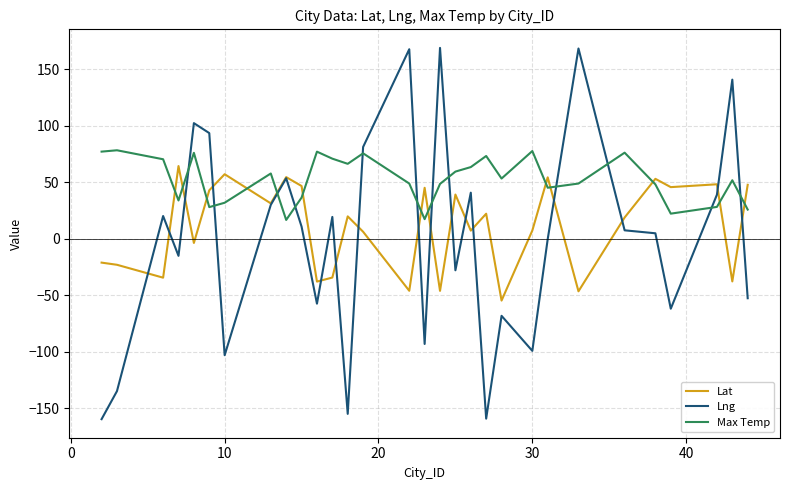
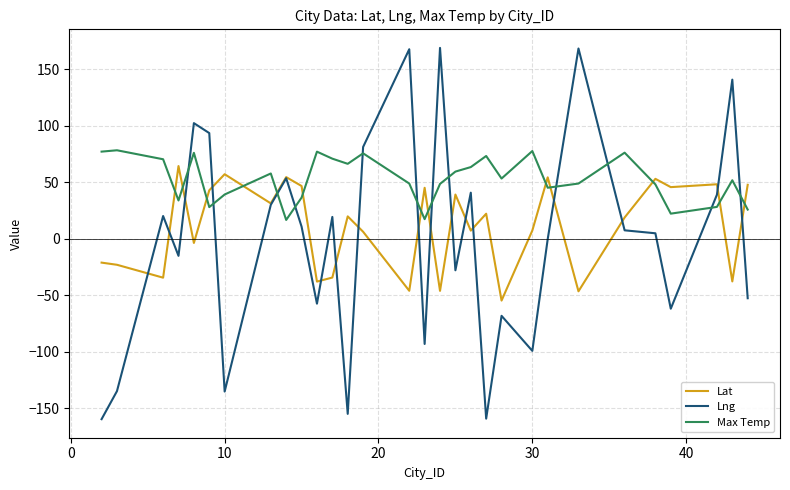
  {
    "Lat": {
      "10": 57,
      "30": 7
    },
    "Lng": {
-     "10": -103,
+     "10": -135,
      "30": -99
    },
    "Max Temp": {
-     "10": 32,
+     "10": 39,
      "30": 78
    }
  }
